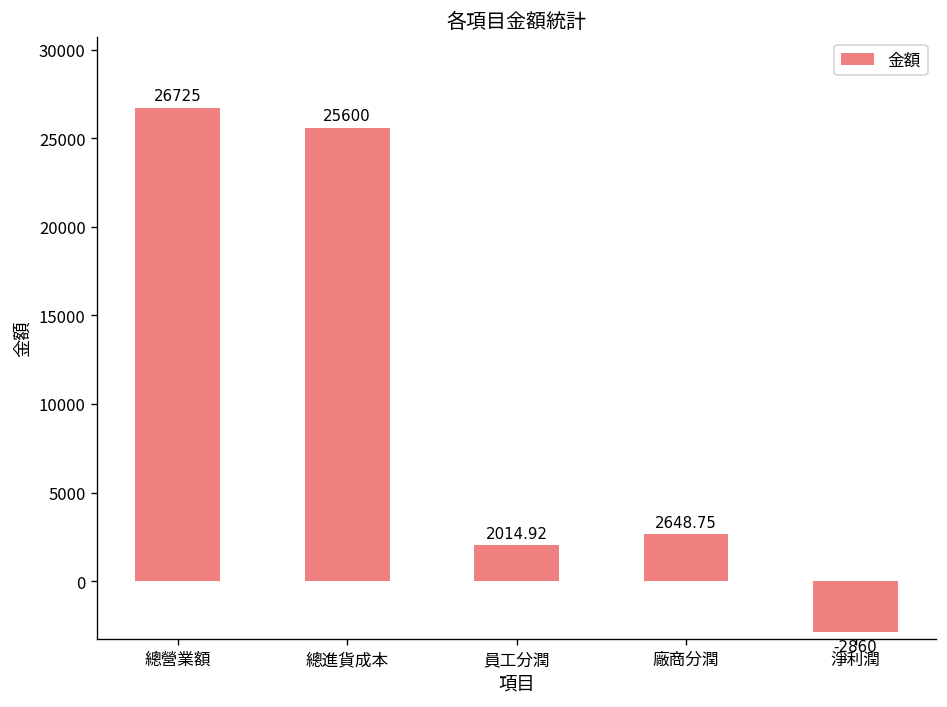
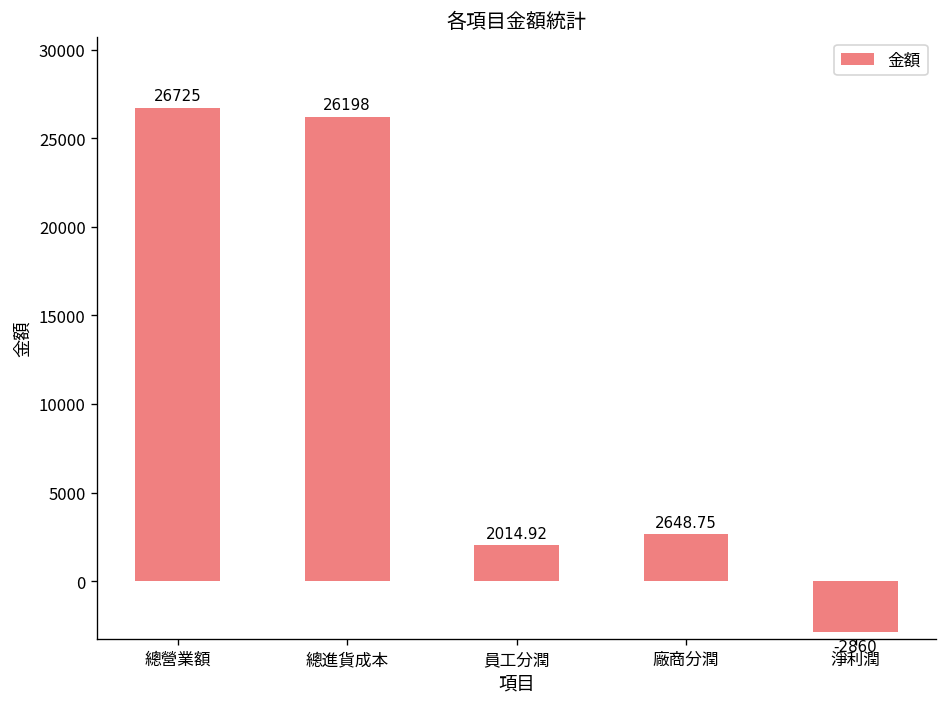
  {
    "總營業額": 26725,
-   "總進貨成本": 25600,
+   "總進貨成本": 26198,
    "員工分潤": 2014.92,
    "廠商分潤": 2648.75,
    "淨利潤": -2860
  }
